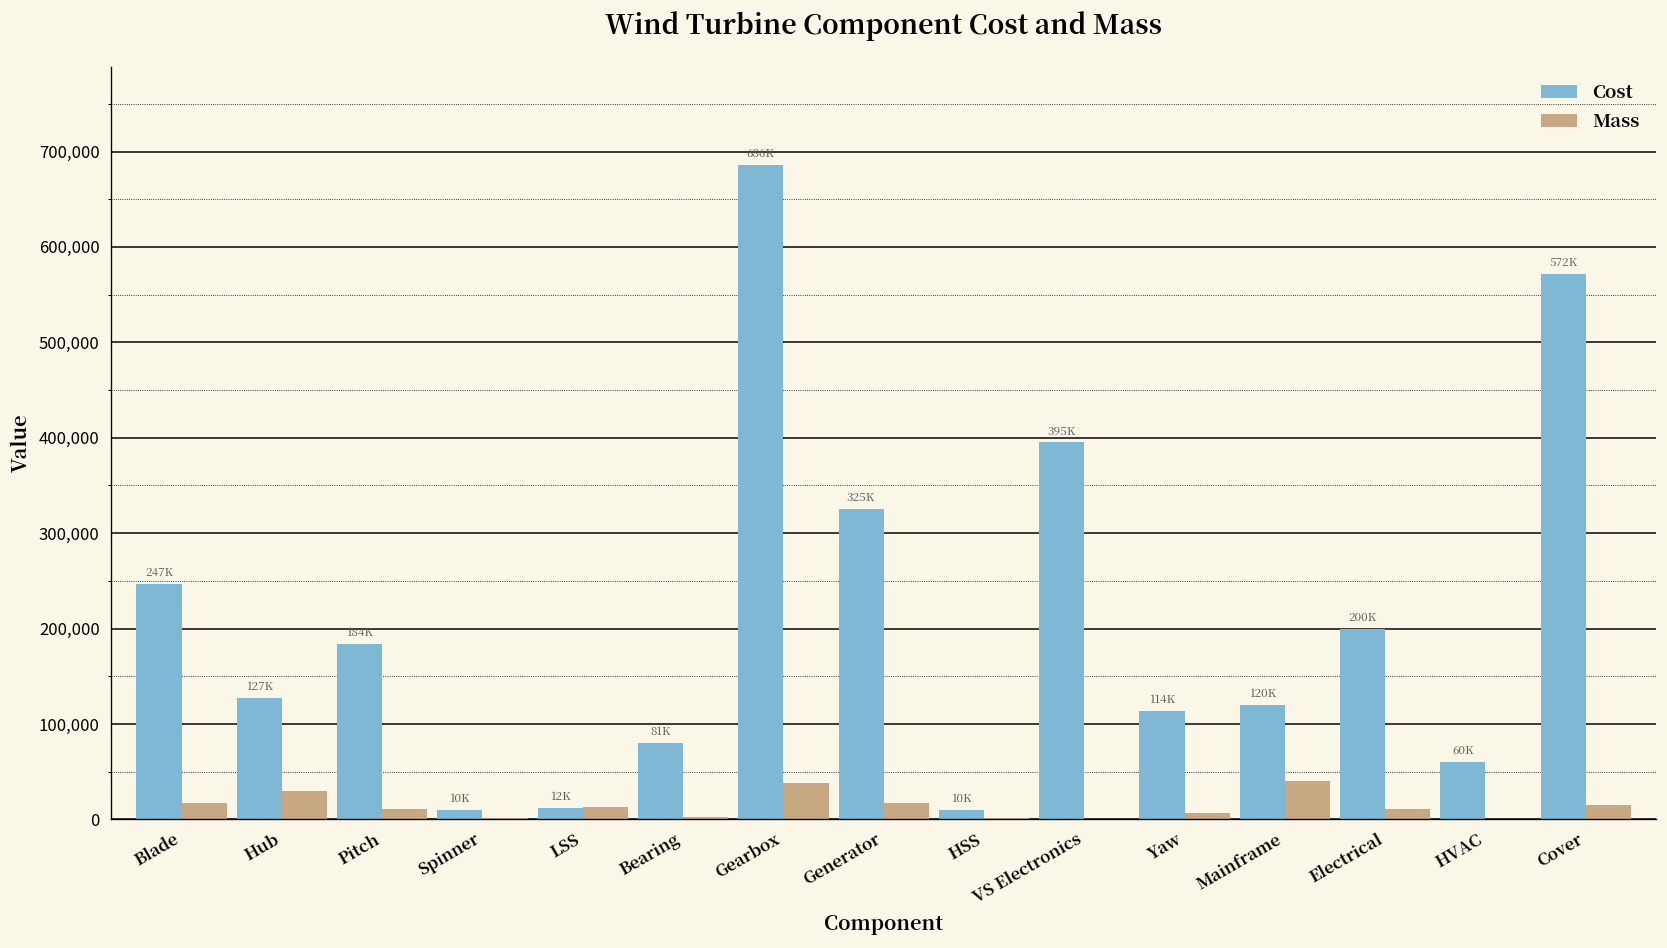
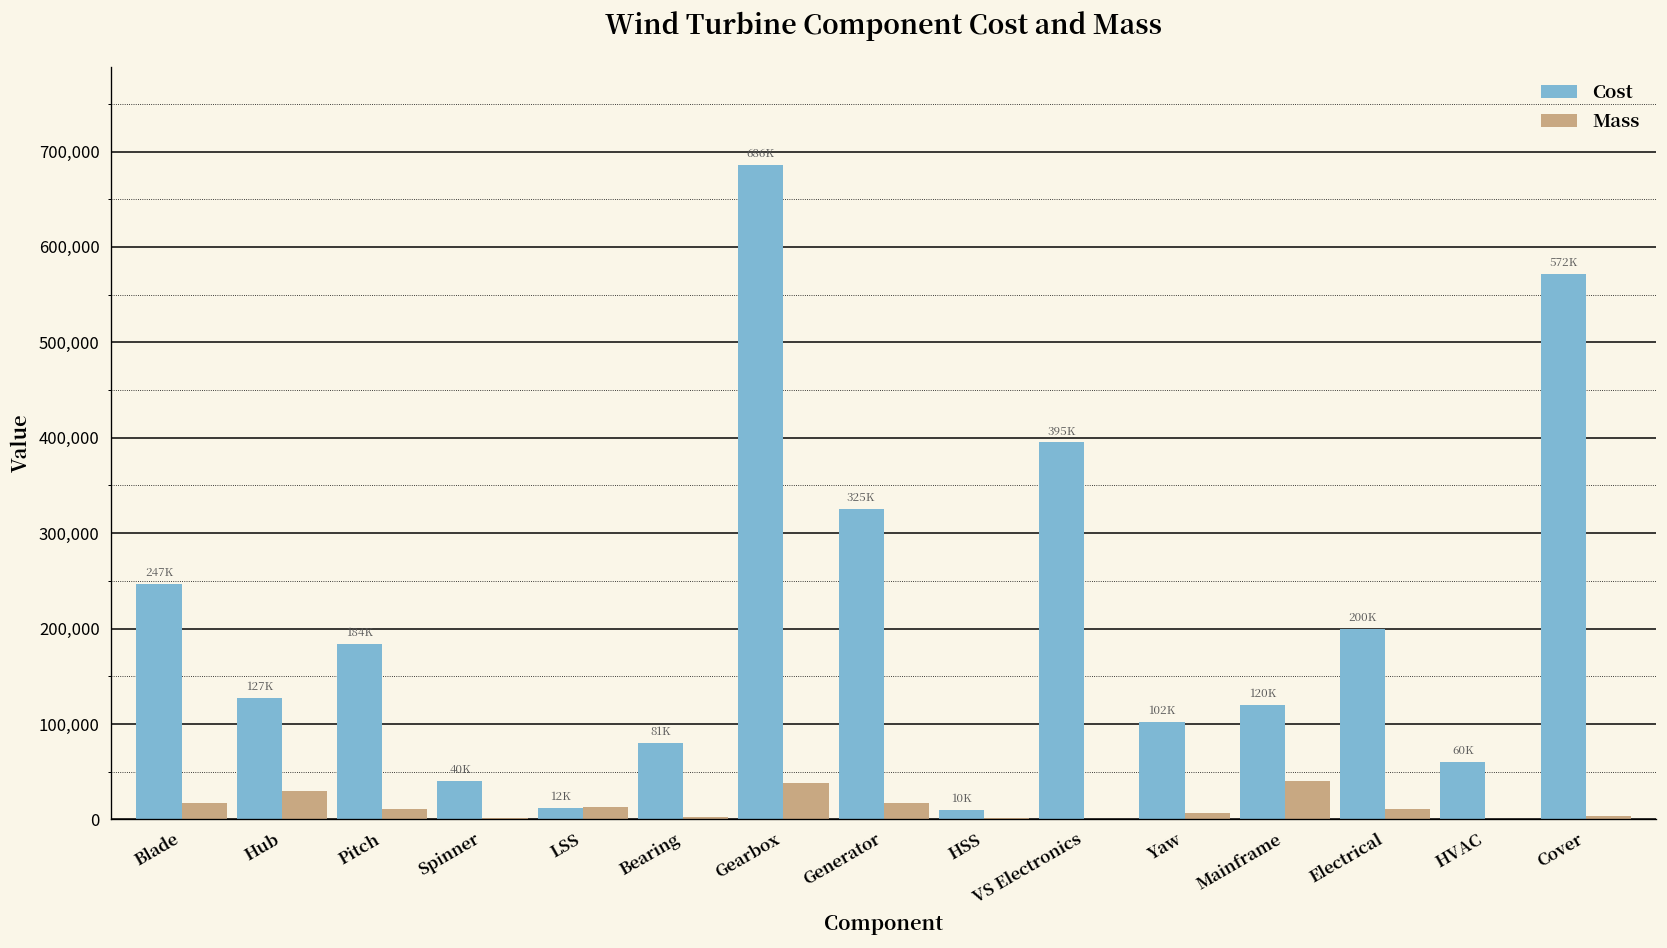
  {
    "Cost": {
      "Blade": "247K",
      "Hub": "127K",
      "Pitch": "184K",
-     "Spinner": "10K",
+     "Spinner": "40K",
      "LSS": "12K",
      "Bearing": "81K",
      "Gearbox": "686K",
      "Generator": "325K",
      "HSS": "10K",
      "VS Electronics": "395K",
-     "Yaw": "114K",
+     "Yaw": "102K",
      "Mainframe": "120K",
      "Electrical": "200K",
      "HVAC": "60K",
      "Cover": "572K"
    },
    "Mass": {
      "Blade": "20,000",
      "Hub": "30,000",
      "Pitch": "10,000",
      "LSS": "10,000",
      "Gearbox": "40,000",
      "Generator": "20,000",
      "VS Electronics": "0",
      "Yaw": "10,000",
      "Mainframe": "40,000",
      "Electrical": "10,000",
-     "Cover": "20,000"
+     "Cover": "0"
    }
  }
